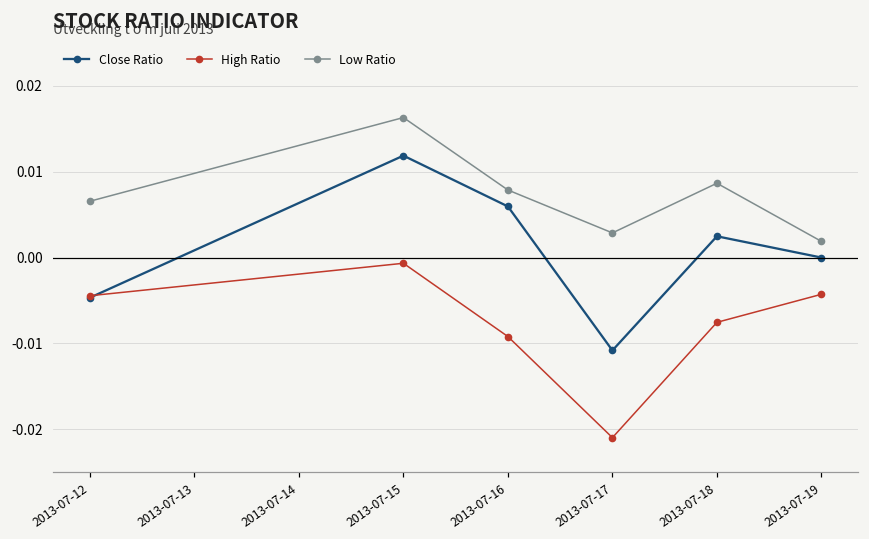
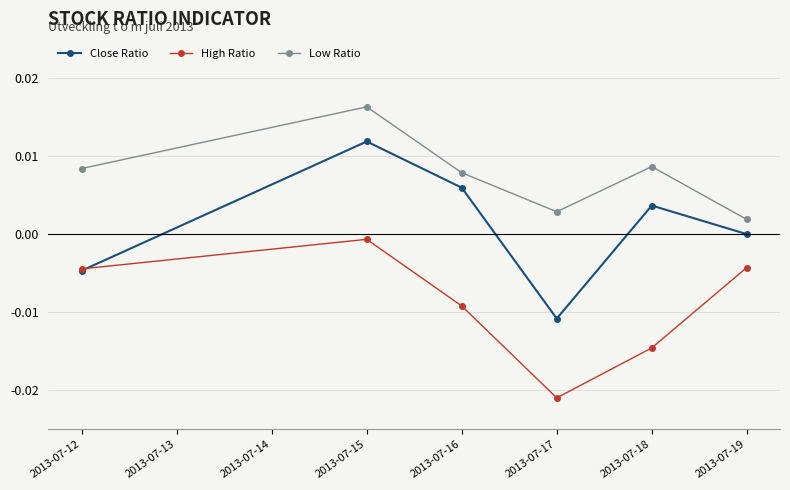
  {
    "Close Ratio": {
      "2013-07-15": 0.012,
      "2013-07-16": 0.006,
      "2013-07-17": -0.011,
-     "2013-07-18": 0.002,
+     "2013-07-18": 0.004,
      "2013-07-19": 0.000
    },
    "High Ratio": {
      "2013-07-15": -0.001,
      "2013-07-16": -0.009,
      "2013-07-17": -0.021,
-     "2013-07-18": -0.008,
+     "2013-07-18": -0.015,
      "2013-07-19": -0.004
    },
    "Low Ratio": {
-     "2013-07-12": 0.007,
+     "2013-07-12": 0.008,
      "2013-07-15": 0.016,
      "2013-07-16": 0.008,
      "2013-07-17": 0.003,
      "2013-07-18": 0.009,
      "2013-07-19": 0.002
    }
  }
